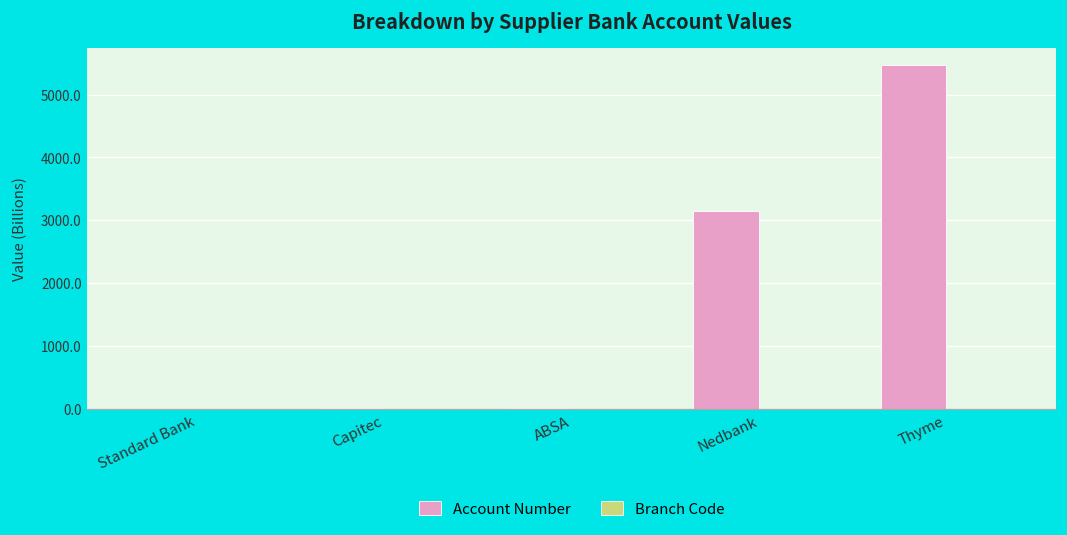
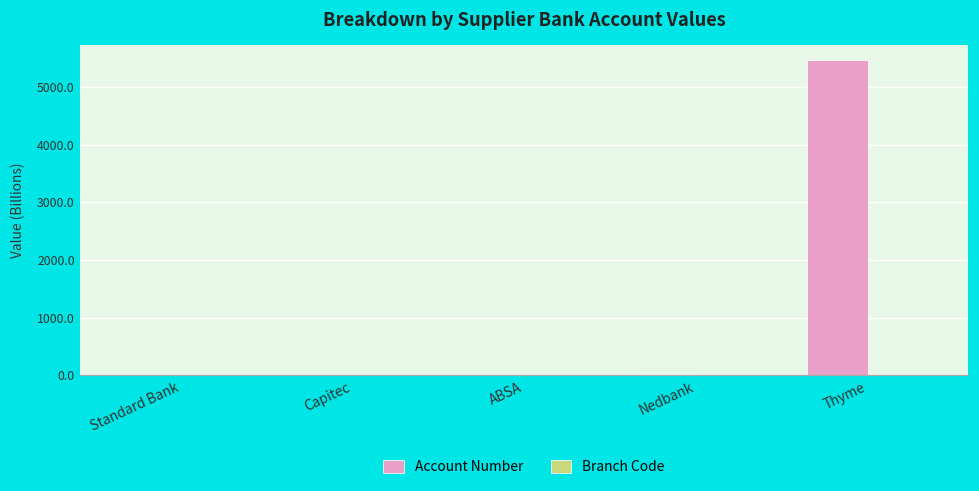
  {
    "Account Number": {
-     "Nedbank": 3200,
+     "Nedbank": 0,
      "Thyme": 5500
    },
    "Branch Code": {
      "ABSA": 0
    }
  }
